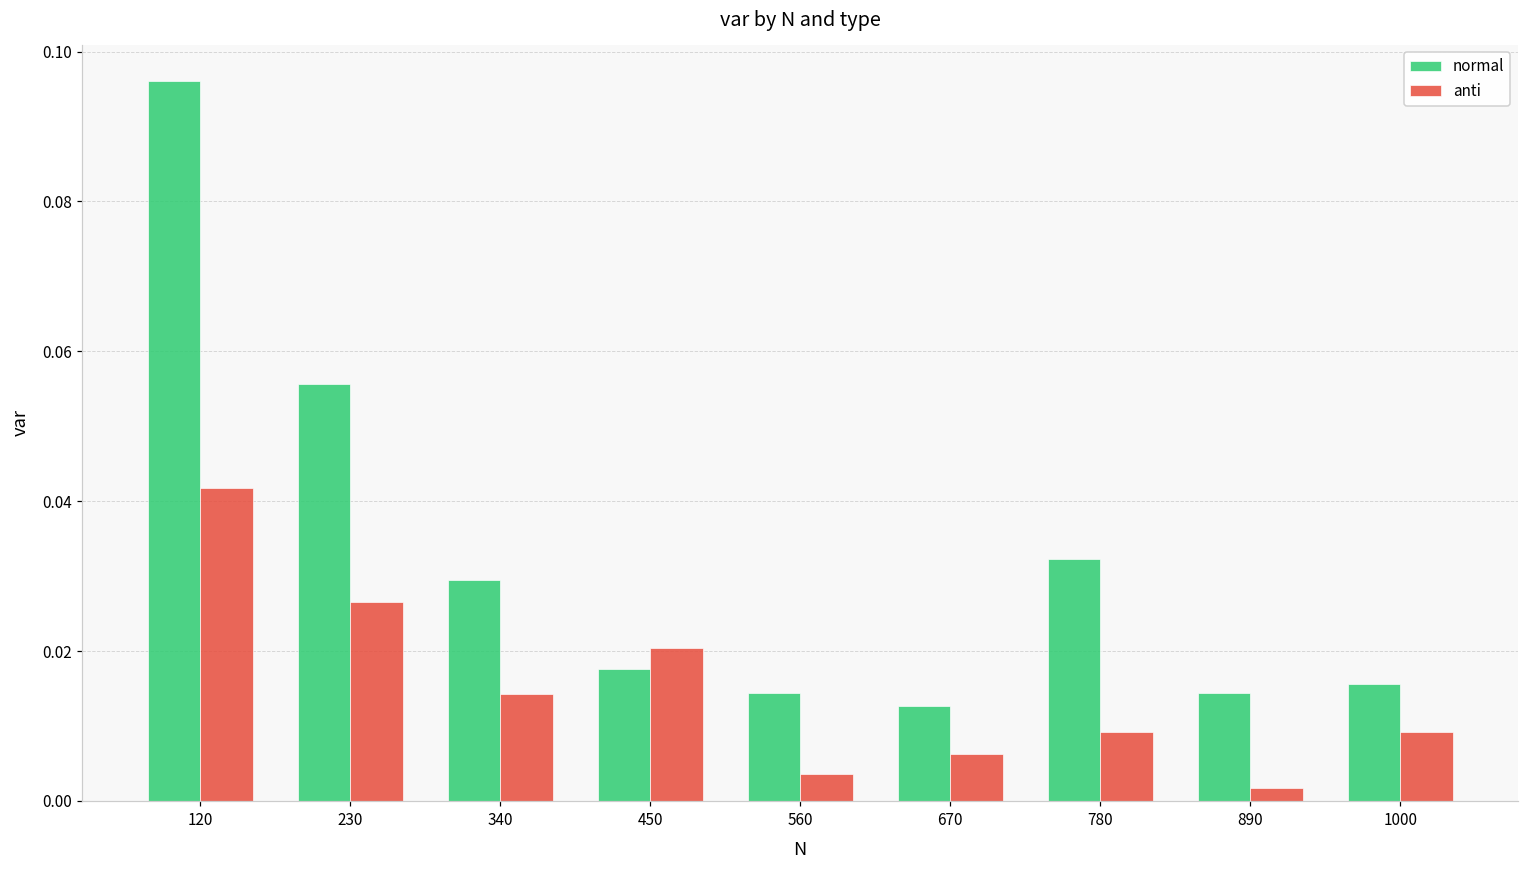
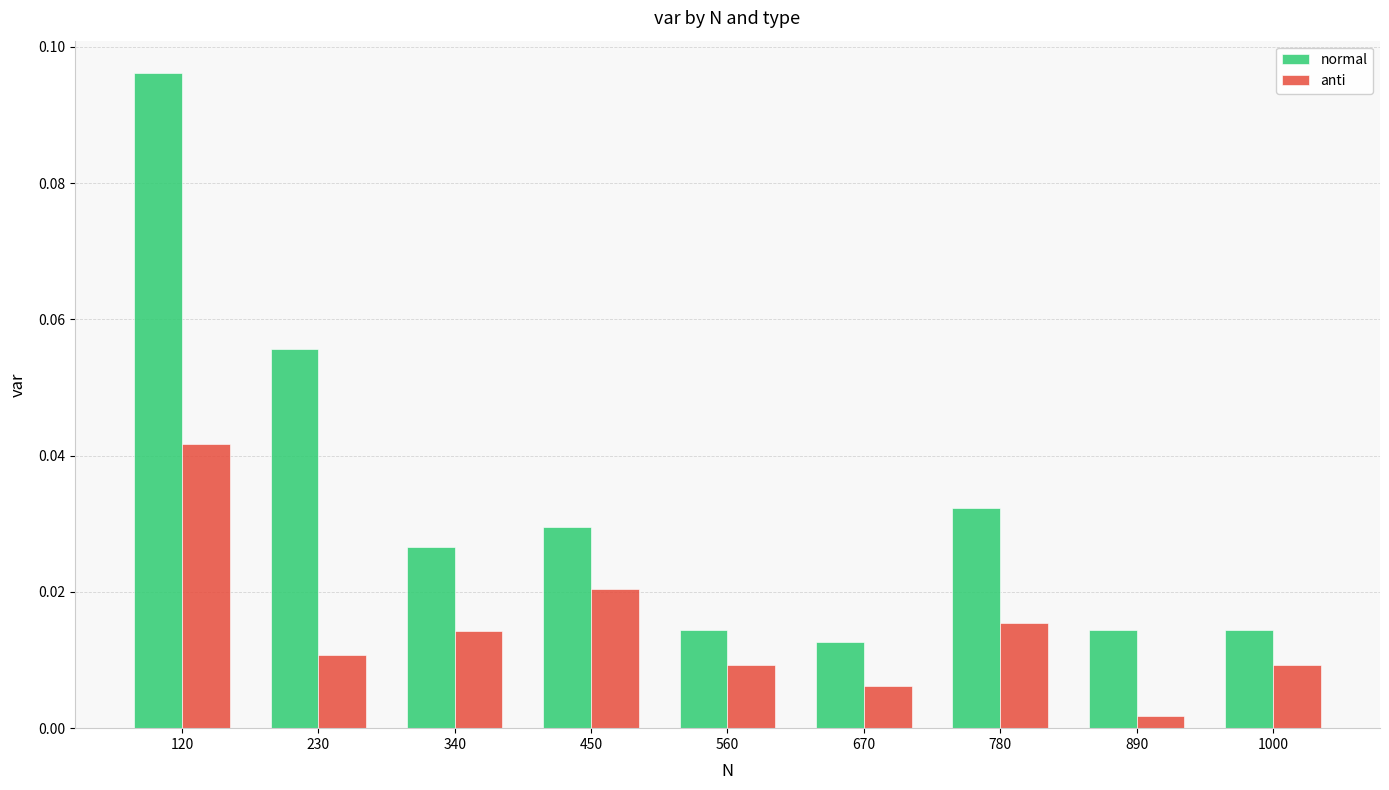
  {
    "normal": {
      "120": 0.096,
      "230": 0.056,
-     "340": 0.029,
-     "450": 0.018,
+     "340": 0.027,
+     "450": 0.029,
      "560": 0.014,
      "670": 0.013,
      "780": 0.032,
      "890": 0.014,
-     "1000": 0.016
+     "1000": 0.014
    },
    "anti": {
      "120": 0.042,
-     "230": 0.027,
+     "230": 0.011,
      "340": 0.014,
      "450": 0.020,
-     "560": 0.004,
+     "560": 0.009,
      "670": 0.006,
-     "780": 0.009,
+     "780": 0.015,
      "890": 0.002,
      "1000": 0.009
    }
  }
